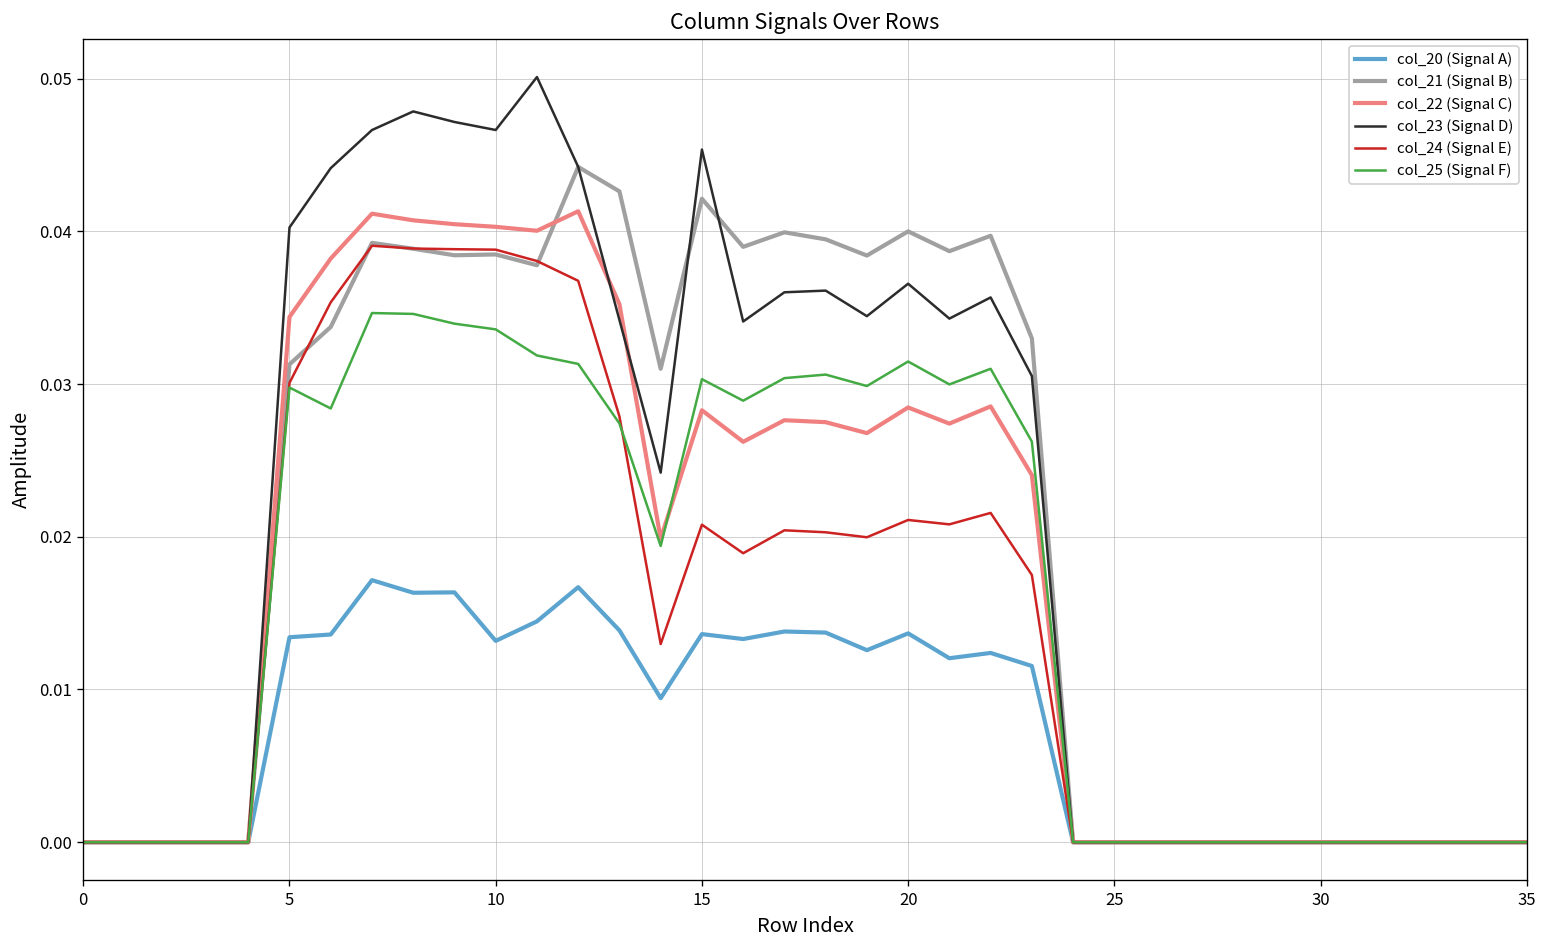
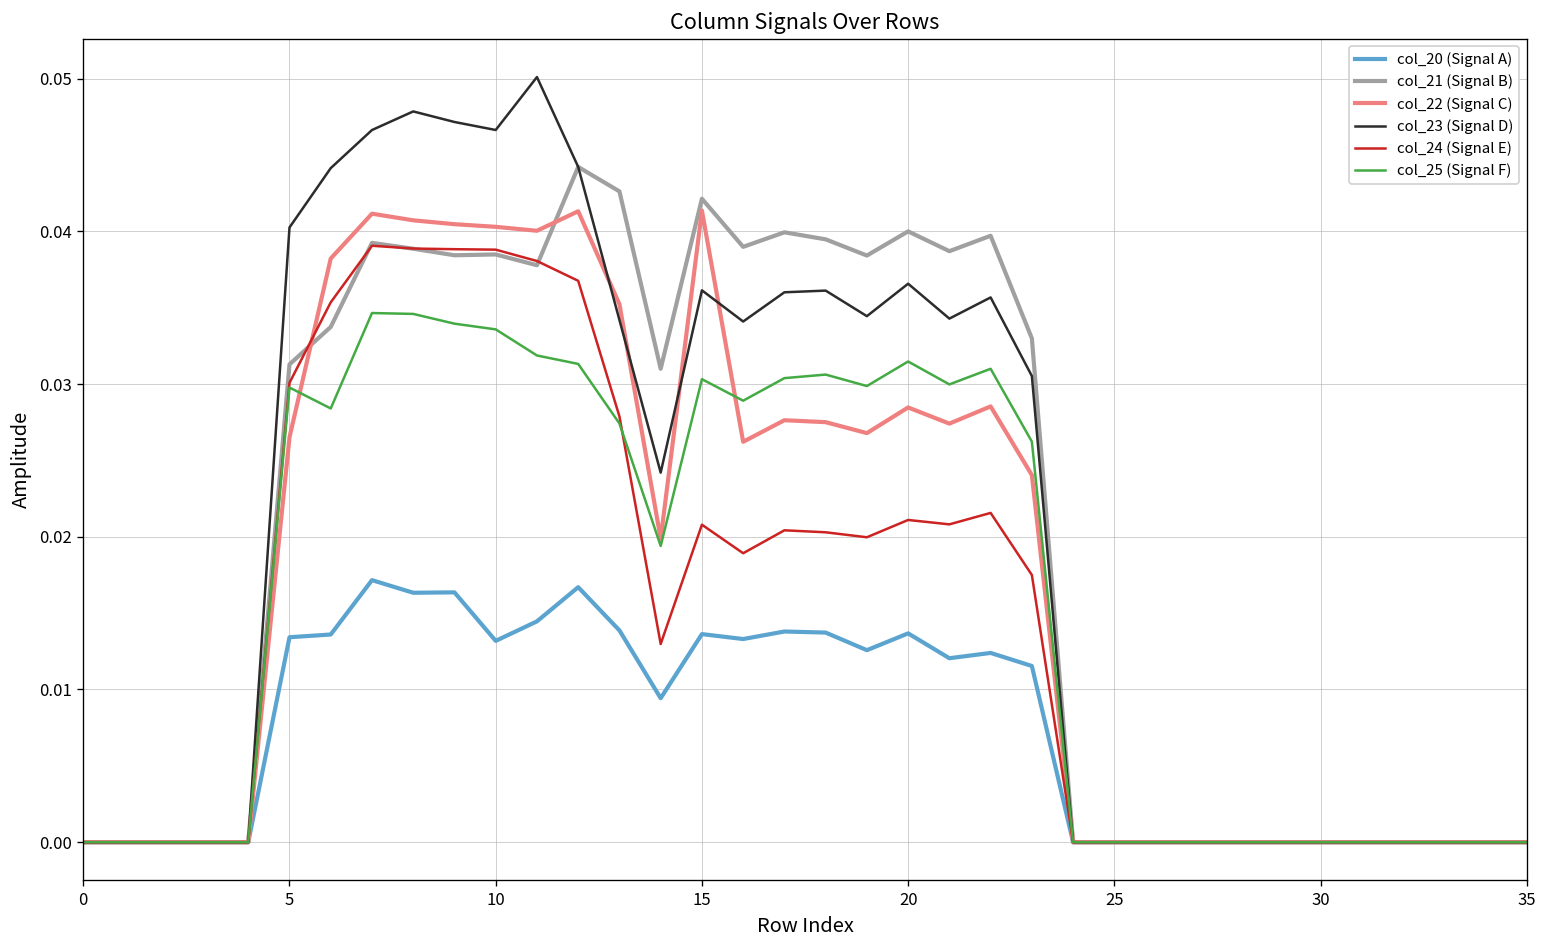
  {
    "col_20 (Signal A)": {
      "5": 0.0134,
      "10": 0.0132,
      "15": 0.0136,
      "20": 0.0137
    },
    "col_21 (Signal B)": {
      "5": 0.0313,
      "10": 0.0385,
      "15": 0.0421,
      "20": 0.0400
    },
    "col_22 (Signal C)": {
-     "5": 0.0344,
+     "5": 0.0265,
      "10": 0.0403,
-     "15": 0.0283,
+     "15": 0.0414,
      "20": 0.0285
    },
    "col_23 (Signal D)": {
      "5": 0.0403,
      "10": 0.0466,
-     "15": 0.0454,
+     "15": 0.0361,
      "20": 0.0366
    },
    "col_24 (Signal E)": {
      "5": 0.0301,
      "10": 0.0388,
      "15": 0.0208,
      "20": 0.0211
    },
    "col_25 (Signal F)": {
      "5": 0.0298,
      "10": 0.0336,
      "15": 0.0303,
      "20": 0.0315
    }
  }
